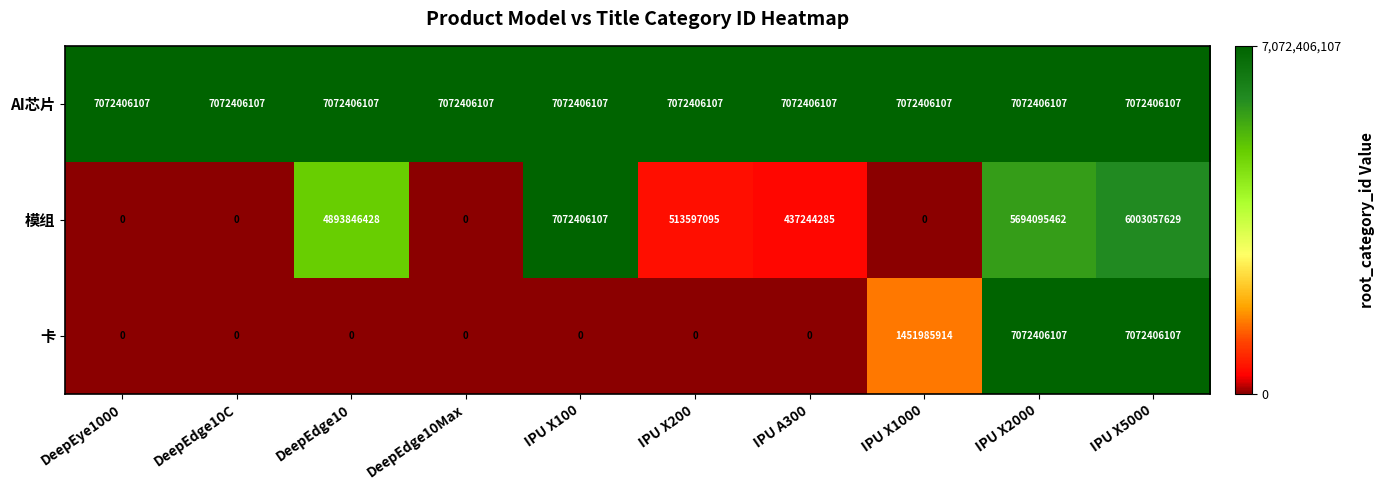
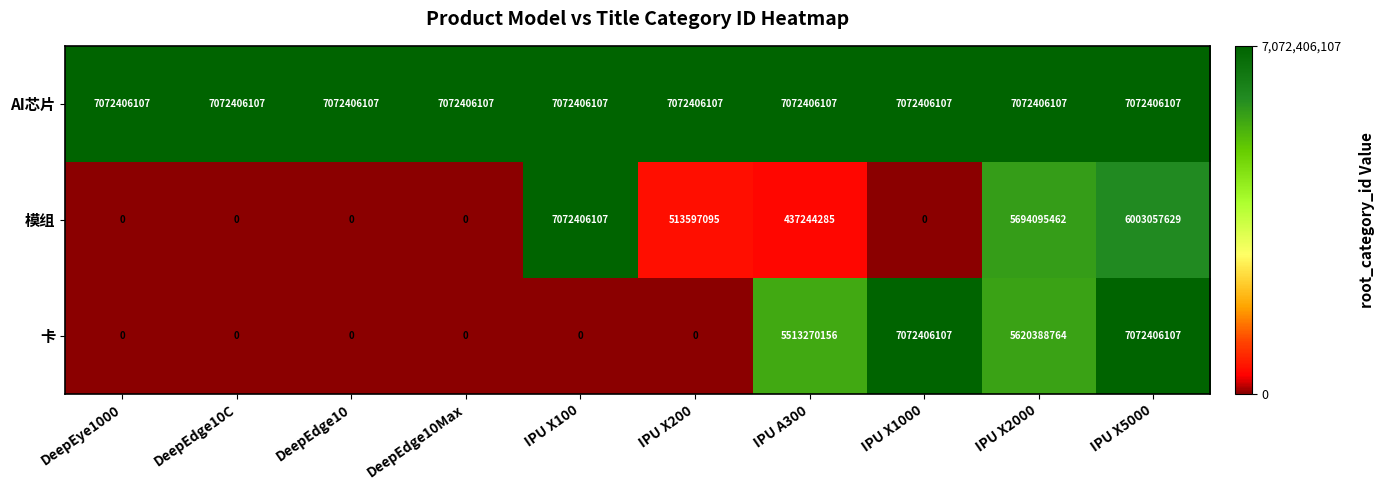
  {
    "AI芯片": {
      "DeepEye1000": 7072406107,
      "DeepEdge10C": 7072406107,
      "DeepEdge10": 7072406107,
      "DeepEdge10Max": 7072406107,
      "IPU X100": 7072406107,
      "IPU X200": 7072406107,
      "IPU A300": 7072406107,
      "IPU X1000": 7072406107,
      "IPU X2000": 7072406107,
      "IPU X5000": 7072406107
    },
    "模组": {
      "DeepEye1000": 0,
      "DeepEdge10C": 0,
-     "DeepEdge10": 4893846428,
+     "DeepEdge10": 0,
      "DeepEdge10Max": 0,
      "IPU X100": 7072406107,
      "IPU X200": 513597095,
      "IPU A300": 437244285,
      "IPU X1000": 0,
      "IPU X2000": 5694095462,
      "IPU X5000": 6003057629
    },
    "卡": {
      "DeepEye1000": 0,
      "DeepEdge10C": 0,
      "DeepEdge10": 0,
      "DeepEdge10Max": 0,
      "IPU X100": 0,
      "IPU X200": 0,
-     "IPU A300": 0,
-     "IPU X1000": 1451985914,
-     "IPU X2000": 7072406107,
+     "IPU A300": 5513270156,
+     "IPU X1000": 7072406107,
+     "IPU X2000": 5620388764,
      "IPU X5000": 7072406107
    }
  }
